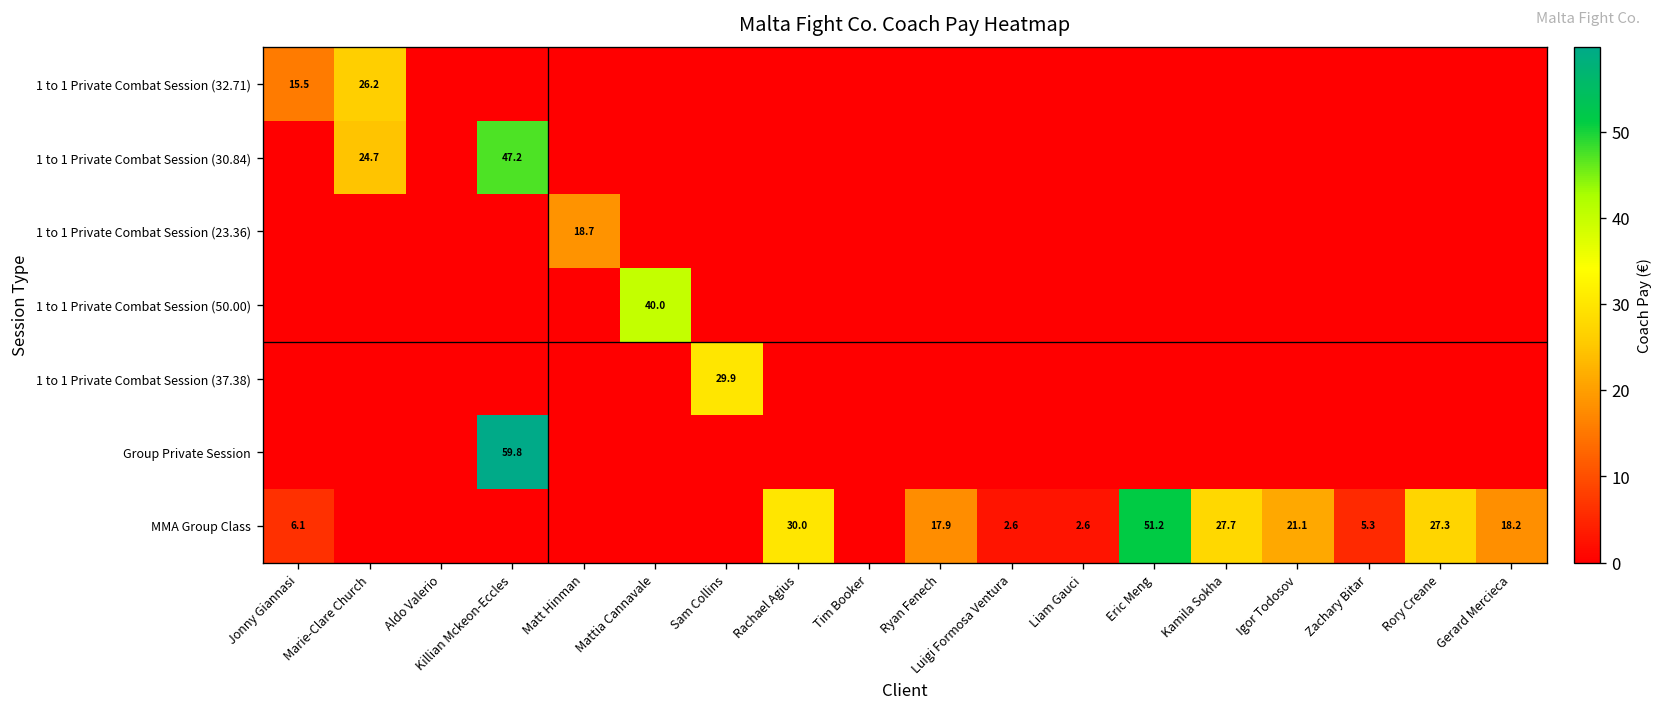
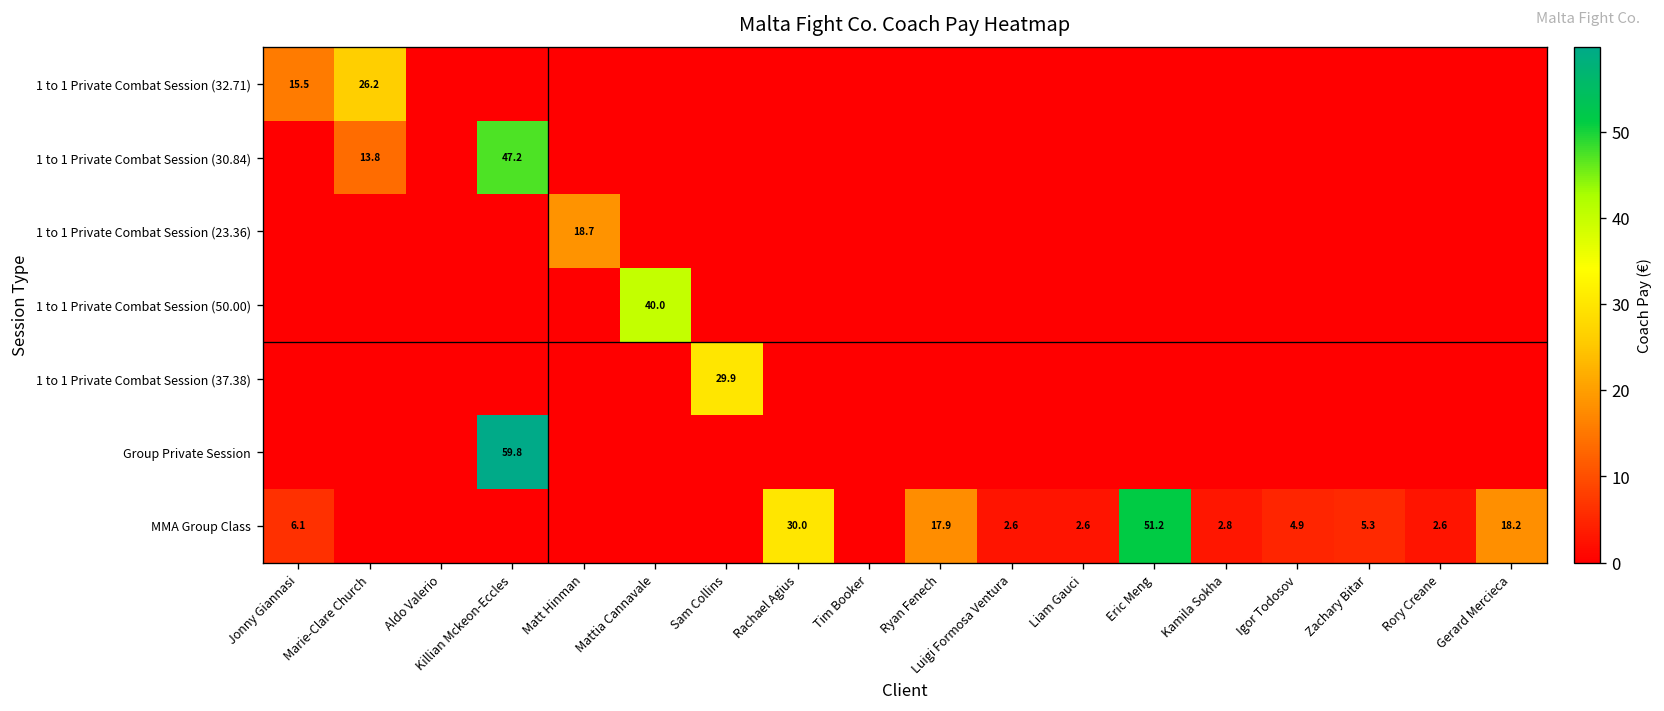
  {
    "1 to 1 Private Combat Session (32.71)": {
      "Jonny Giannasi": 15.5,
      "Marie-Clare Church": 26.2
    },
    "1 to 1 Private Combat Session (30.84)": {
-     "Marie-Clare Church": 24.7,
+     "Marie-Clare Church": 13.8,
      "Killian Mckeon-Eccles": 47.2
    },
    "1 to 1 Private Combat Session (23.36)": {
      "Matt Hinman": 18.7
    },
    "1 to 1 Private Combat Session (50.00)": {
      "Mattia Cannavale": 40.0
    },
    "1 to 1 Private Combat Session (37.38)": {
      "Sam Collins": 29.9
    },
    "Group Private Session": {
      "Killian Mckeon-Eccles": 59.8
    },
    "MMA Group Class": {
      "Jonny Giannasi": 6.1,
      "Rachael Agius": 30.0,
      "Ryan Fenech": 17.9,
      "Luigi Formosa Ventura": 2.6,
      "Liam Gauci": 2.6,
      "Eric Meng": 51.2,
-     "Kamila Sokha": 27.7,
-     "Igor Todosov": 21.1,
+     "Kamila Sokha": 2.8,
+     "Igor Todosov": 4.9,
      "Zachary Bitar": 5.3,
-     "Rory Creane": 27.3,
+     "Rory Creane": 2.6,
      "Gerard Mercieca": 18.2
    }
  }
